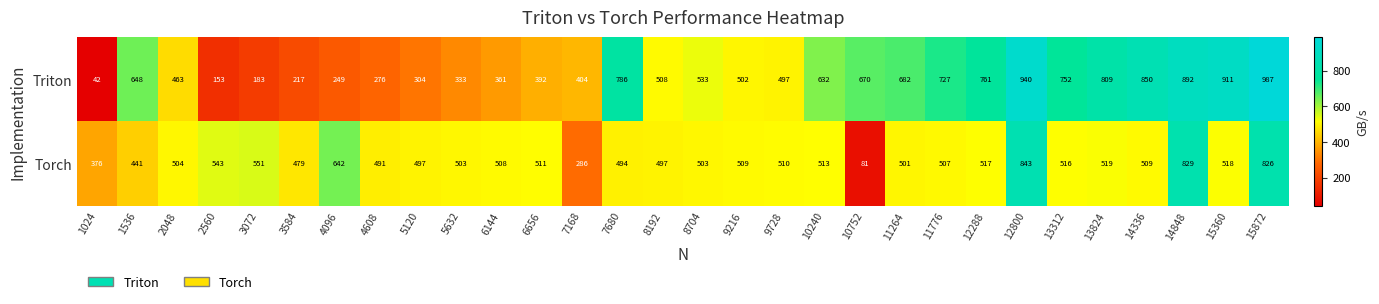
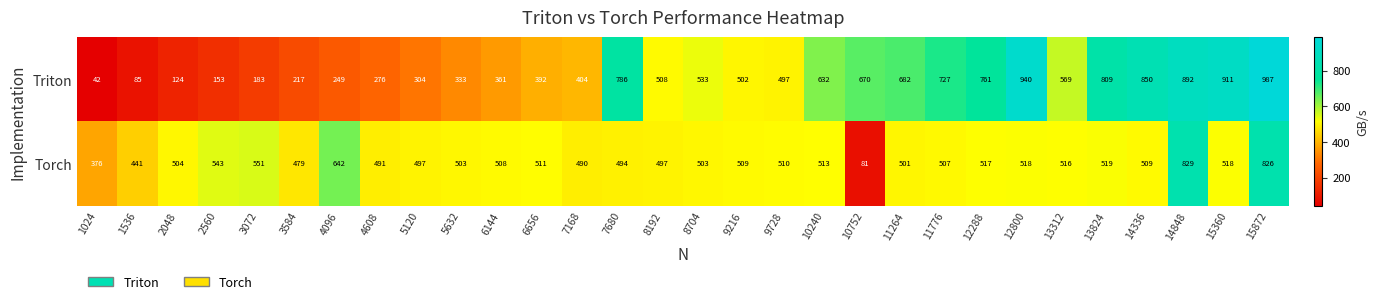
  {
    "Triton": {
      "1024": 42,
-     "1536": 648,
-     "2048": 463,
+     "1536": 85,
+     "2048": 124,
      "2560": 153,
      "3072": 183,
      "3584": 217,
      "4096": 249,
      "4608": 276,
      "5120": 304,
      "5632": 333,
      "6144": 361,
      "6656": 392,
      "7168": 404,
      "7680": 786,
      "8192": 508,
      "8704": 533,
      "9216": 502,
      "9728": 497,
      "10240": 632,
      "10752": 670,
      "11264": 682,
      "11776": 727,
      "12288": 761,
      "12800": 940,
-     "13312": 752,
+     "13312": 569,
      "13824": 809,
      "14336": 850,
      "14848": 892,
      "15360": 911,
      "15872": 987
    },
    "Torch": {
      "1024": 376,
      "1536": 441,
      "2048": 504,
      "2560": 543,
      "3072": 551,
      "3584": 479,
      "4096": 642,
      "4608": 491,
      "5120": 497,
      "5632": 503,
      "6144": 508,
      "6656": 511,
-     "7168": 286,
+     "7168": 490,
      "7680": 494,
      "8192": 497,
      "8704": 503,
      "9216": 509,
      "9728": 510,
      "10240": 513,
      "10752": 81,
      "11264": 501,
      "11776": 507,
      "12288": 517,
-     "12800": 843,
+     "12800": 518,
      "13312": 516,
      "13824": 519,
      "14336": 509,
      "14848": 829,
      "15360": 518,
      "15872": 826
    }
  }
